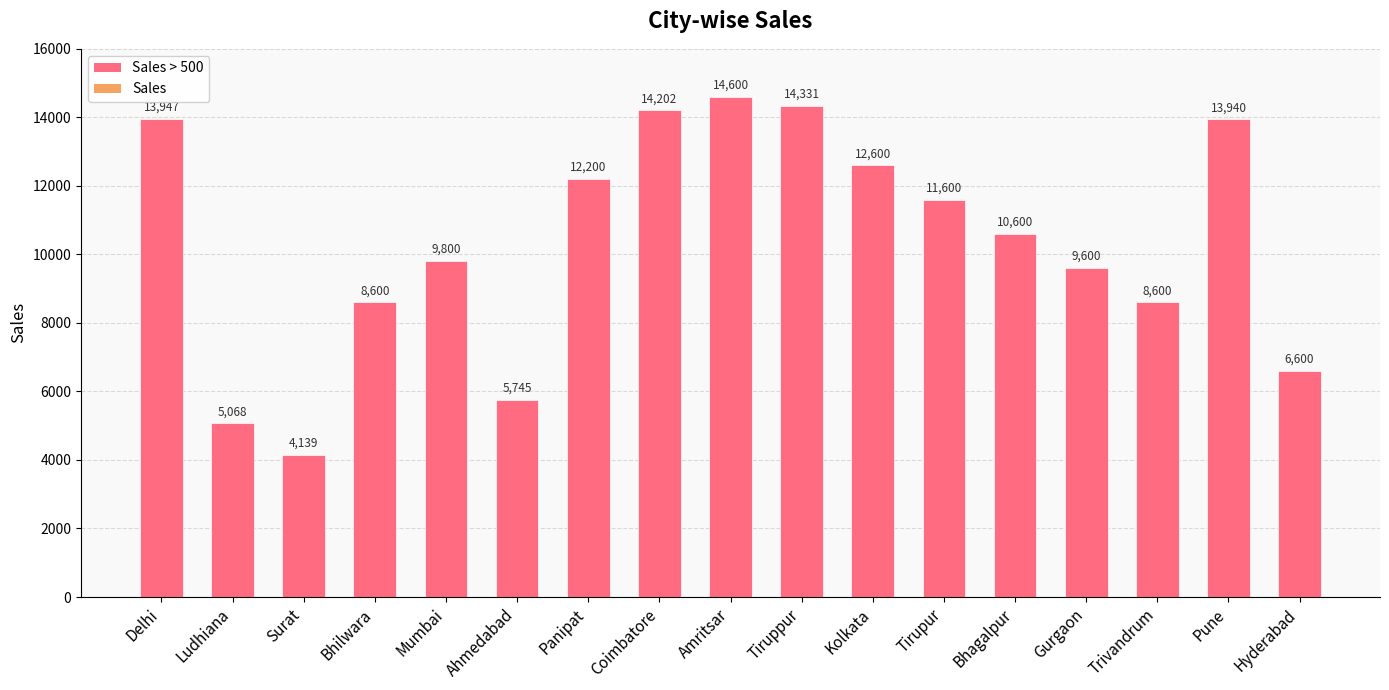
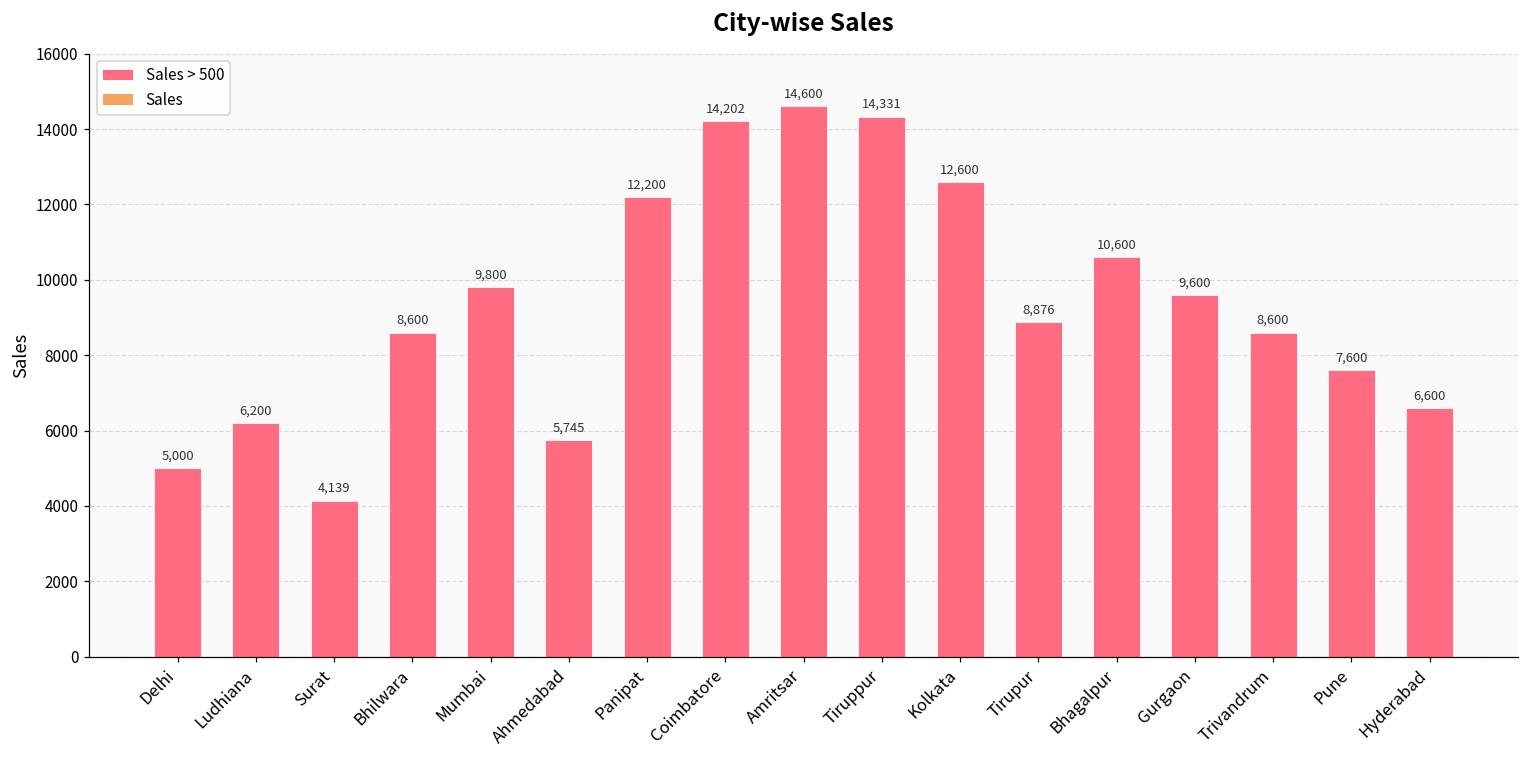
  {
-   "Delhi": "13,947",
-   "Ludhiana": "5,068",
+   "Delhi": "5,000",
+   "Ludhiana": "6,200",
    "Surat": "4,139",
    "Bhilwara": "8,600",
    "Mumbai": "9,800",
    "Ahmedabad": "5,745",
    "Panipat": "12,200",
    "Coimbatore": "14,202",
    "Amritsar": "14,600",
    "Tiruppur": "14,331",
    "Kolkata": "12,600",
-   "Tirupur": "11,600",
+   "Tirupur": "8,876",
    "Bhagalpur": "10,600",
    "Gurgaon": "9,600",
    "Trivandrum": "8,600",
-   "Pune": "13,940",
+   "Pune": "7,600",
    "Hyderabad": "6,600"
  }
